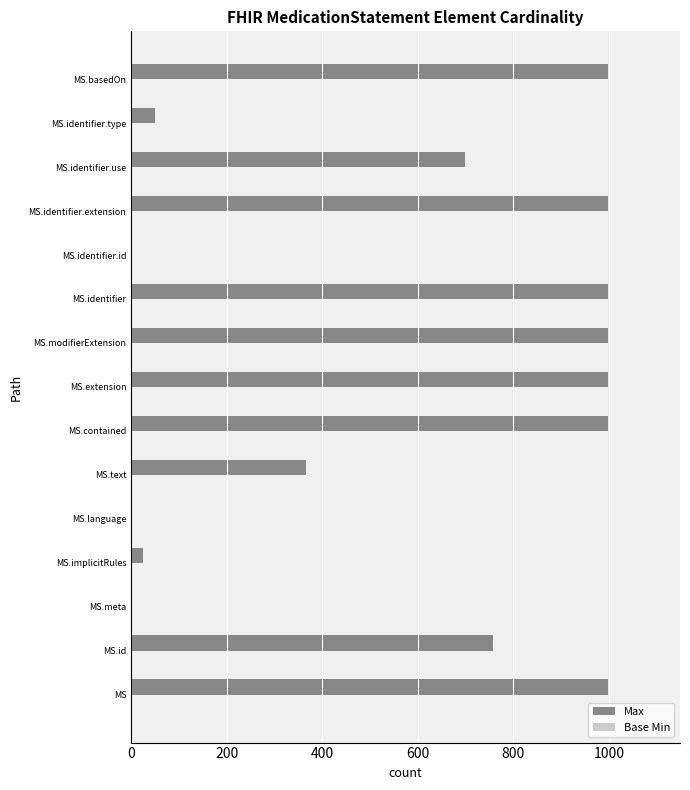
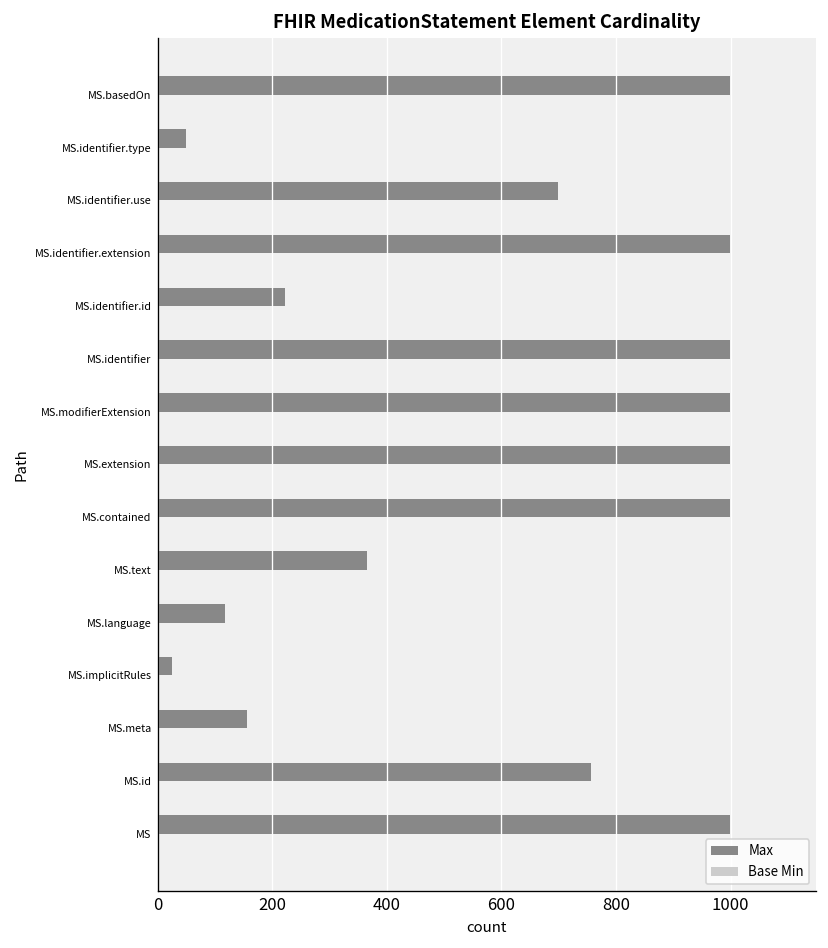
  {
    "Max": {
      "MS.basedOn": 1000,
      "MS.identifier.type": 50,
      "MS.identifier.use": 700,
      "MS.identifier.extension": 1000,
-     "MS.identifier.id": 0,
+     "MS.identifier.id": 220,
      "MS.identifier": 1000,
      "MS.modifierExtension": 1000,
      "MS.extension": 1000,
      "MS.contained": 1000,
      "MS.text": 370,
-     "MS.language": 0,
+     "MS.language": 120,
      "MS.implicitRules": 30,
-     "MS.meta": 0,
+     "MS.meta": 160,
      "MS.id": 760,
      "MS": 1000
    },
    "Base Min": {
      "MS.basedOn": 0,
      "MS.identifier.type": 0,
      "MS.identifier.use": 0,
      "MS.identifier.extension": 0,
      "MS.identifier.id": 0,
      "MS.identifier": 0,
      "MS.modifierExtension": 0,
      "MS.extension": 0,
      "MS.contained": 0,
      "MS.text": 0,
      "MS.language": 0,
      "MS.implicitRules": 0,
      "MS.meta": 0,
      "MS.id": 0,
      "MS": 0
    }
  }
